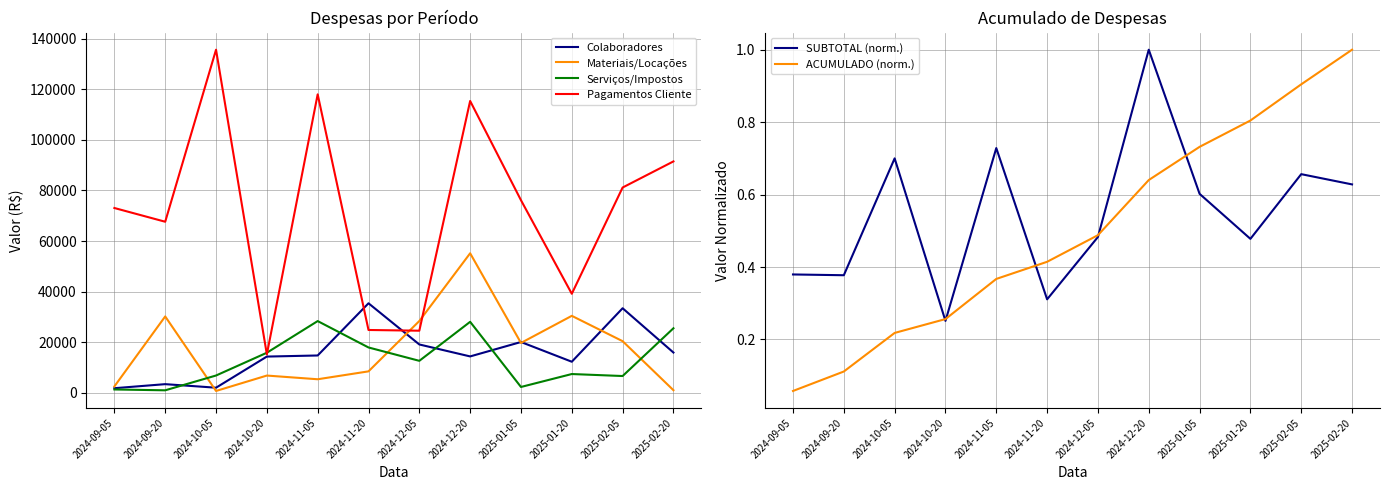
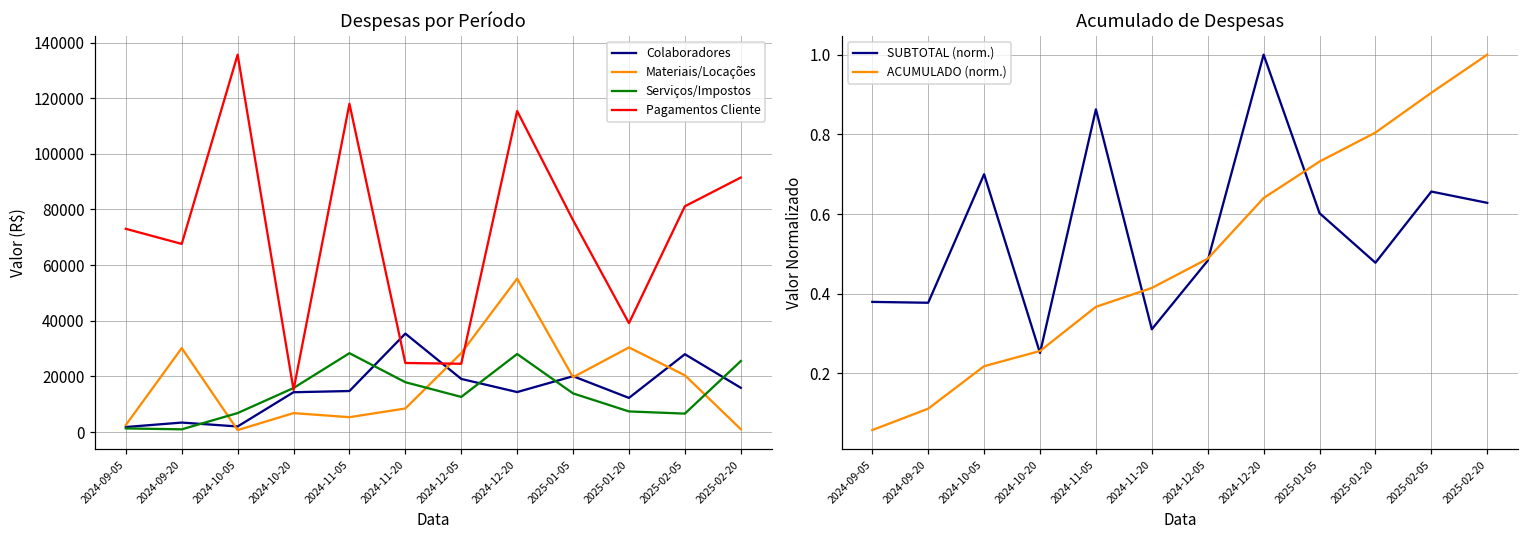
  {
    "Despesas por Período": {
      "Colaboradores": {
        "2024-09-20": 3000,
        "2024-10-05": 2000,
        "2024-11-05": 15000,
        "2024-11-20": 35000,
        "2024-12-05": 19000,
        "2024-12-20": 14000,
        "2025-01-20": 12000,
-       "2025-02-05": 33000,
+       "2025-02-05": 28000,
        "2025-02-20": 16000
      },
      "Materiais/Locações": {
        "2024-09-20": 30000,
        "2024-10-05": 1000,
        "2024-10-20": 7000,
        "2024-11-05": 5000,
        "2024-11-20": 8000,
        "2024-12-05": 28000,
        "2024-12-20": 55000,
        "2025-01-20": 30000,
        "2025-02-05": 20000,
        "2025-02-20": 1000
      },
      "Serviços/Impostos": {
        "2024-09-20": 1000,
        "2024-10-05": 7000,
        "2024-11-05": 28000,
        "2024-11-20": 18000,
        "2024-12-05": 13000,
        "2024-12-20": 28000,
-       "2025-01-05": 2000,
+       "2025-01-05": 14000,
        "2025-01-20": 7000,
        "2025-02-05": 7000,
        "2025-02-20": 26000
      },
      "Pagamentos Cliente": {
        "2024-09-05": 73000,
        "2024-09-20": 68000,
        "2024-10-05": 136000,
        "2024-11-05": 118000,
        "2024-11-20": 25000,
        "2024-12-05": 25000,
        "2024-12-20": 115000,
        "2025-01-05": 76000,
        "2025-01-20": 39000,
        "2025-02-05": 81000,
        "2025-02-20": 91000
      }
    },
    "Acumulado de Despesas": {
      "SUBTOTAL (norm.)": {
        "2024-09-05": 0.38,
        "2024-09-20": 0.38,
        "2024-10-05": 0.70,
-       "2024-11-05": 0.73,
+       "2024-11-05": 0.86,
        "2024-11-20": 0.31,
        "2024-12-20": 1.00,
        "2025-01-05": 0.60,
        "2025-01-20": 0.48,
        "2025-02-05": 0.66,
        "2025-02-20": 0.63
      },
      "ACUMULADO (norm.)": {
        "2024-09-05": 0.06,
        "2024-09-20": 0.11,
        "2024-10-05": 0.22,
        "2024-11-05": 0.37,
        "2024-11-20": 0.41,
        "2024-12-20": 0.64,
        "2025-01-05": 0.73,
        "2025-01-20": 0.80,
        "2025-02-05": 0.90,
        "2025-02-20": 1.00
      }
    }
  }
